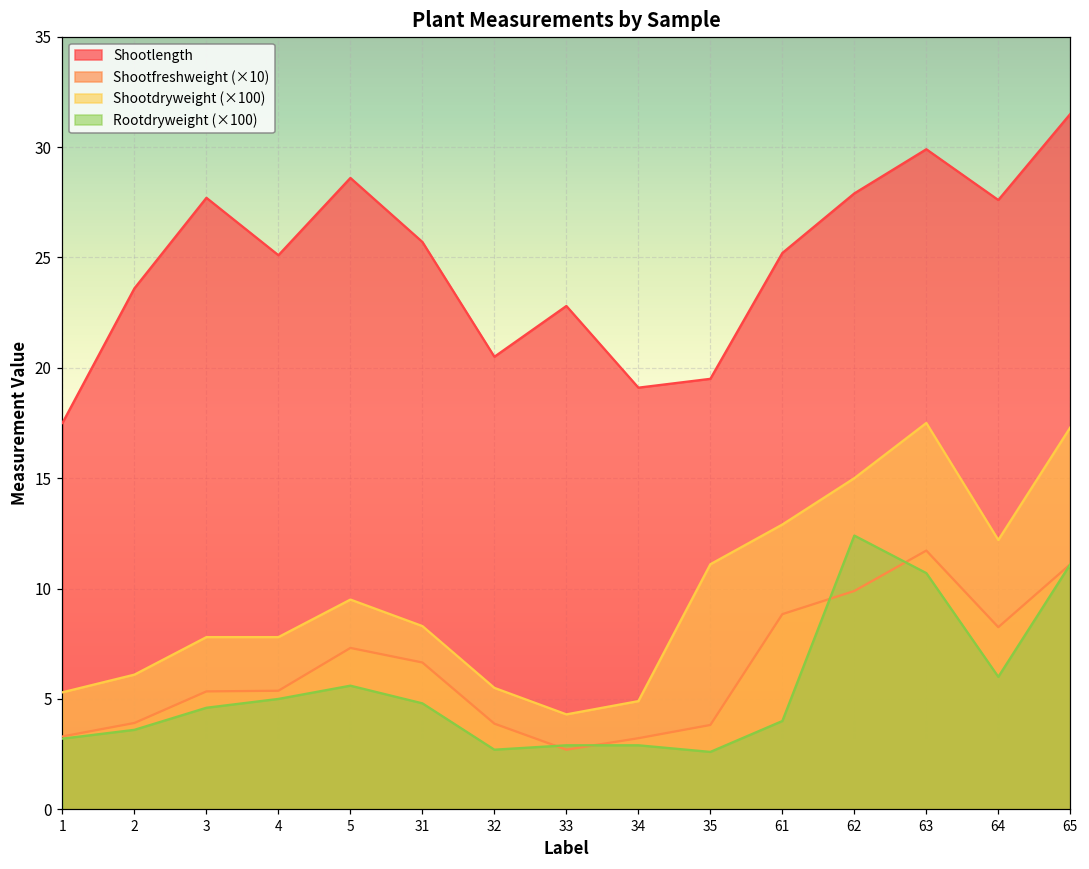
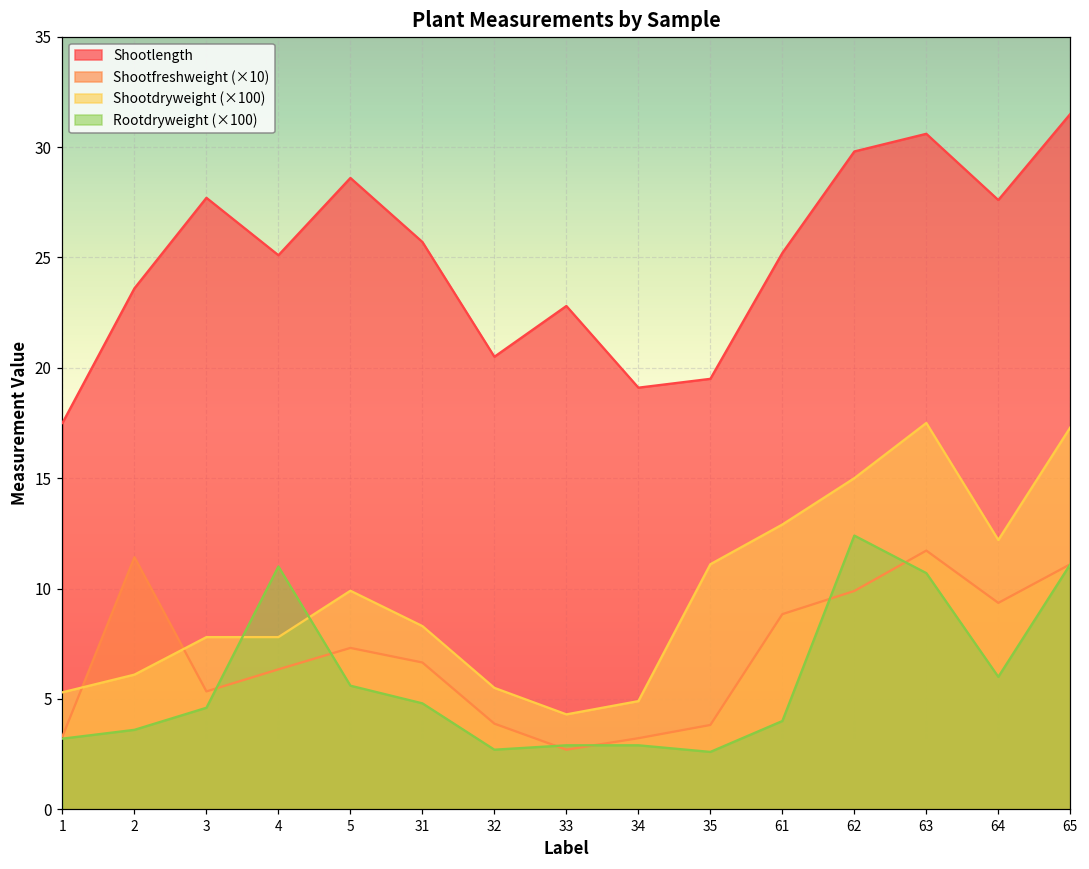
  {
    "Shootlength": {
      "1": 17.5,
      "2": 23.6,
      "3": 27.7,
      "4": 25.1,
      "5": 28.6,
      "31": 25.7,
      "32": 20.5,
      "33": 22.8,
      "34": 19.1,
      "35": 19.5,
      "61": 25.2,
-     "62": 27.9,
-     "63": 29.9,
+     "62": 29.8,
+     "63": 30.6,
      "64": 27.6,
      "65": 31.5
    },
    "Shootfreshweight (×10)": {
-     "2": 3.9,
+     "2": 11.4,
      "3": 5.3,
-     "4": 5.4,
+     "4": 6.3,
      "5": 7.3,
      "31": 6.7,
      "32": 3.9,
      "33": 2.7,
      "34": 3.2,
      "35": 3.8,
      "61": 8.8,
      "62": 9.9,
      "63": 11.7,
-     "64": 8.3
+     "64": 9.4
    },
    "Shootdryweight (×100)": {
      "1": 5.3,
      "2": 6.1,
      "3": 7.8,
      "4": 7.8,
-     "5": 9.5,
+     "5": 9.9,
      "31": 8.3,
      "32": 5.5,
      "33": 4.3,
      "34": 4.9,
      "35": 11.1,
      "61": 12.9,
      "62": 15.0,
      "63": 17.5,
      "64": 12.2,
      "65": 17.3
    },
    "Rootdryweight (×100)": {
      "2": 3.6,
      "3": 4.6,
-     "4": 5.0,
+     "4": 11.0,
      "5": 5.6,
      "31": 4.8,
      "32": 2.7,
      "33": 2.9,
      "34": 2.9,
      "35": 2.6,
      "61": 4.0,
      "62": 12.4,
      "63": 10.7,
      "64": 6.0
    }
  }
